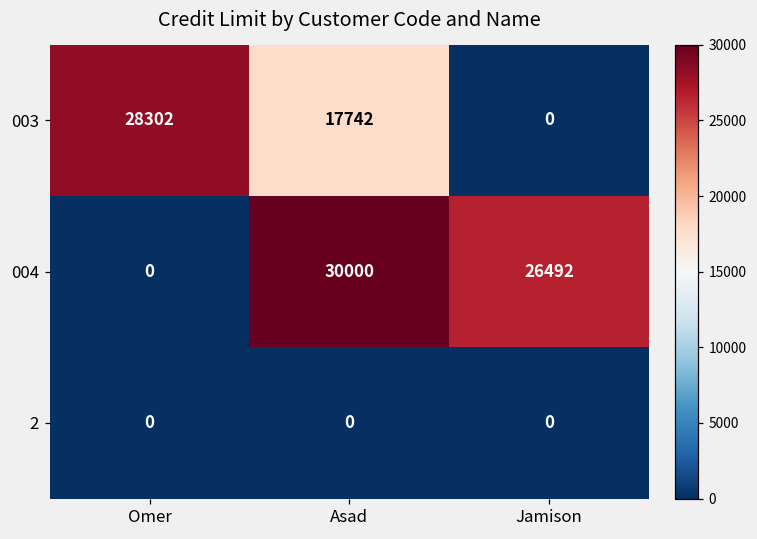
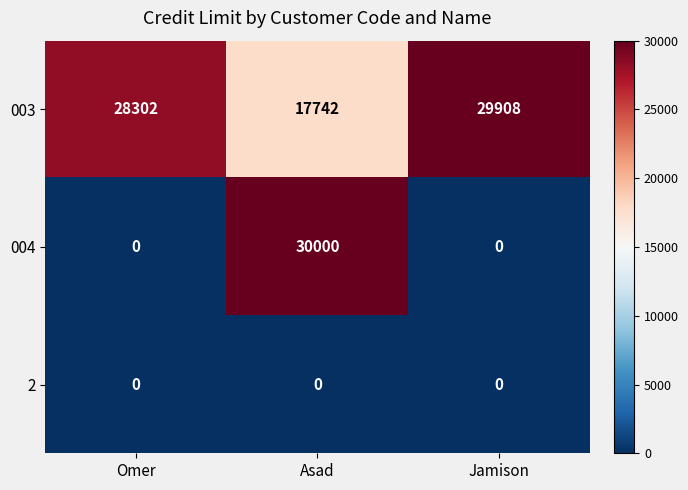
  {
    "003": {
      "Omer": 28302,
      "Asad": 17742,
-     "Jamison": 0
+     "Jamison": 29908
    },
    "004": {
      "Omer": 0,
      "Asad": 30000,
-     "Jamison": 26492
+     "Jamison": 0
    },
    "2": {
      "Omer": 0,
      "Asad": 0,
      "Jamison": 0
    }
  }
